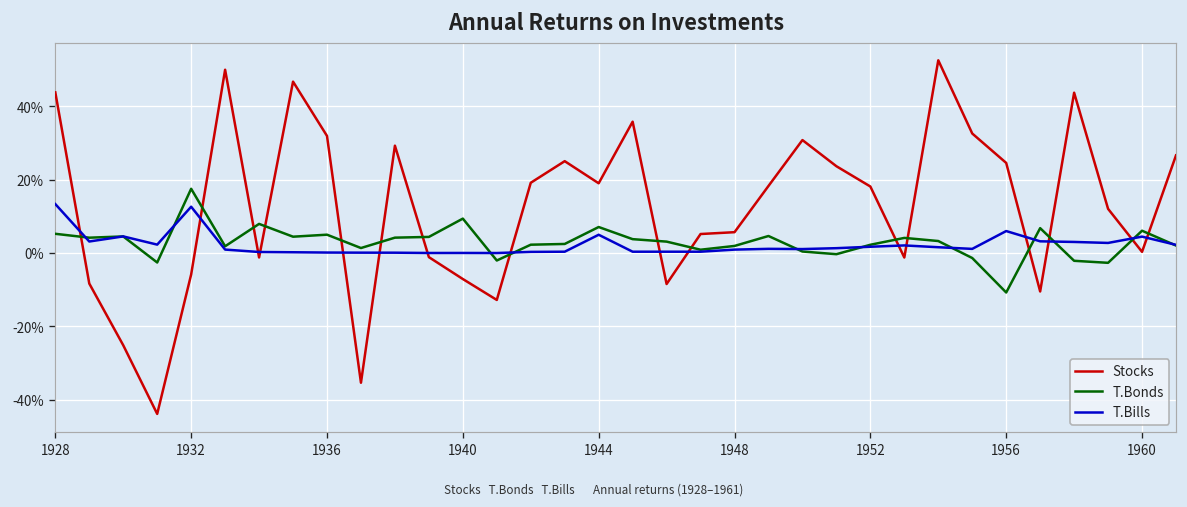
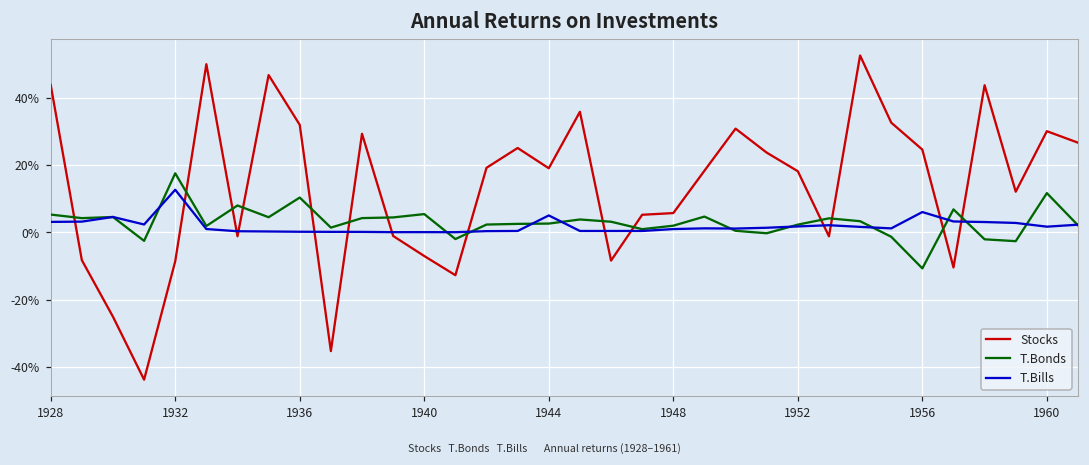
  {
    "Stocks": {
      "1928": "44%",
-     "1932": "-6%",
+     "1932": "-9%",
      "1936": "32%",
      "1940": "-7%",
      "1944": "19%",
      "1948": "6%",
      "1952": "18%",
      "1956": "25%",
-     "1960": "0%"
+     "1960": "30%"
    },
    "T.Bonds": {
      "1928": "5%",
      "1932": "18%",
-     "1936": "5%",
-     "1940": "9%",
-     "1944": "7%",
+     "1936": "10%",
+     "1940": "5%",
+     "1944": "3%",
      "1948": "2%",
      "1956": "-11%",
-     "1960": "6%"
+     "1960": "12%"
    },
    "T.Bills": {
-     "1928": "13%",
+     "1928": "3%",
      "1932": "13%",
      "1936": "0%",
      "1940": "0%",
      "1944": "5%",
      "1948": "1%",
      "1956": "6%",
-     "1960": "4%"
+     "1960": "2%"
    }
  }
